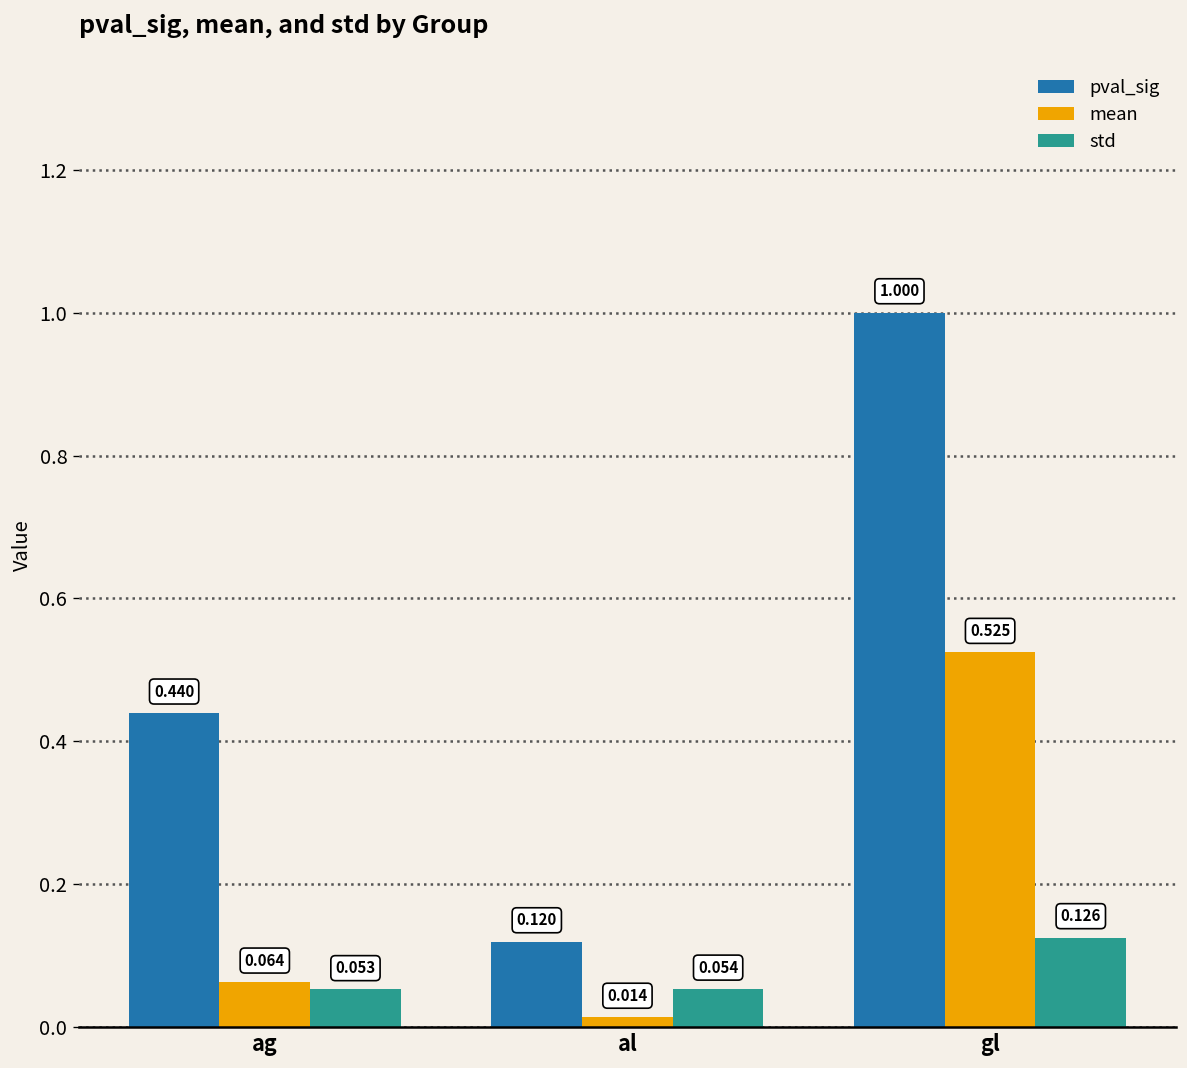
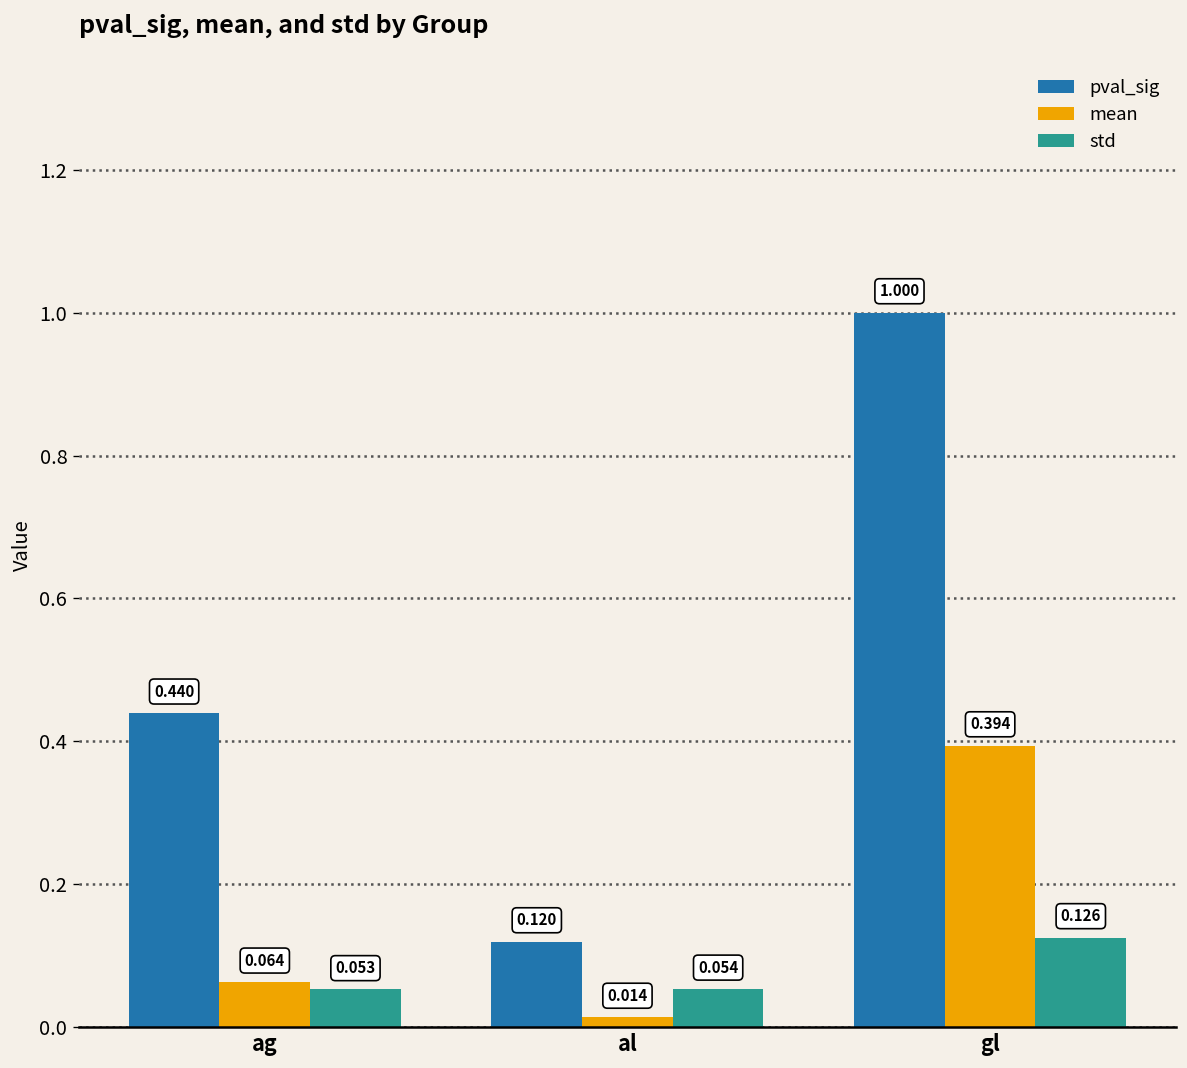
  {
    "mean": {
-     "gl": 0.525
+     "gl": 0.394
    }
  }
